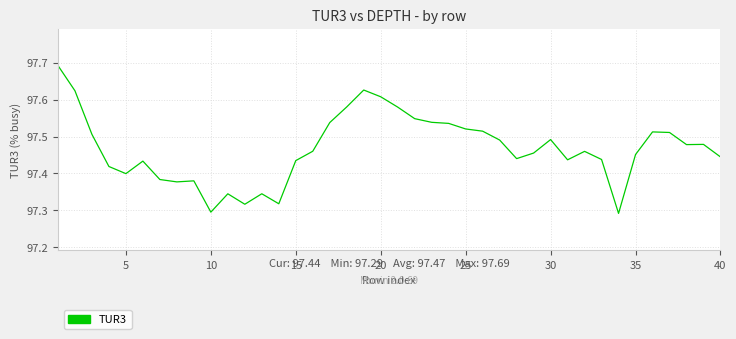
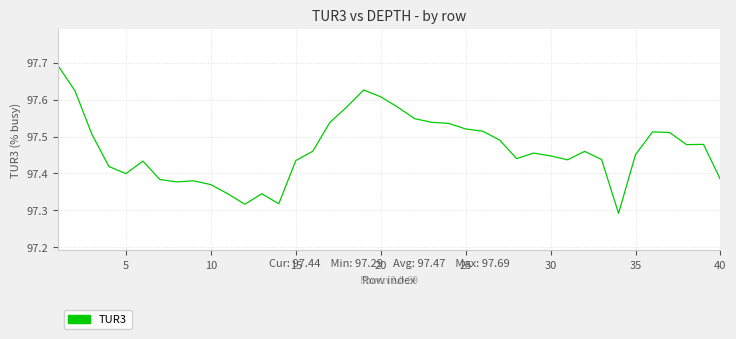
  {
    "5": 97.40,
-   "10": 97.30,
+   "10": 97.37,
    "15": 97.43,
    "20": 97.61,
    "25": 97.52,
-   "30": 97.49,
+   "30": 97.45,
    "35": 97.45,
-   "40": 97.44
+   "40": 97.38
  }
